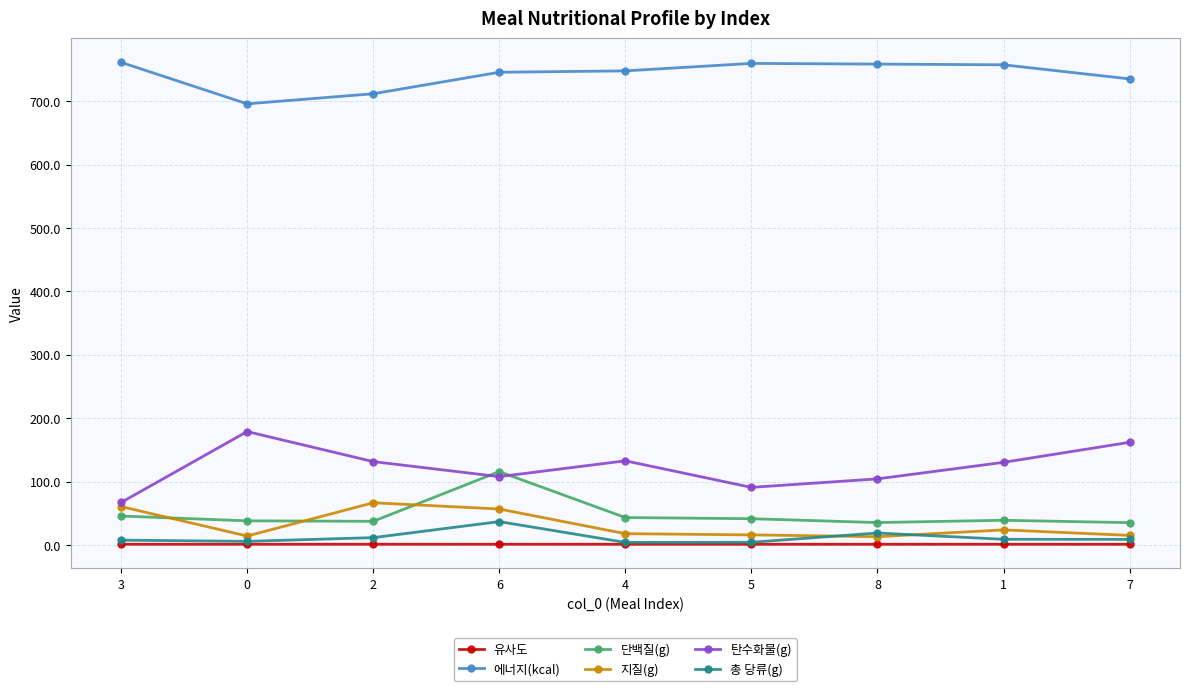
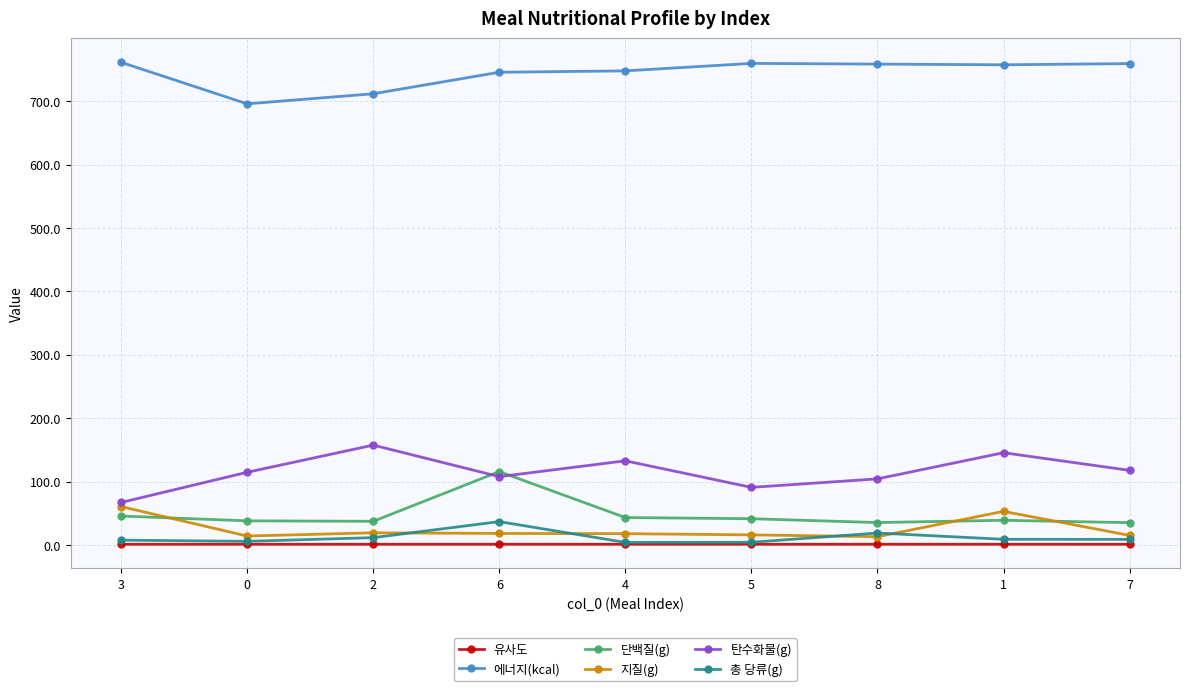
  {
    "유사도": {
      "3": 0,
      "0": 0,
      "2": 0,
      "6": 0,
      "8": 0,
      "1": 0,
      "7": 0
    },
    "에너지(kcal)": {
      "3": 760,
      "0": 700,
      "2": 710,
      "6": 750,
      "4": 750,
      "5": 760,
      "8": 760,
      "1": 760,
-     "7": 740
+     "7": 760
    },
    "지질(g)": {
      "3": 60,
      "0": 10,
-     "2": 70,
-     "6": 60,
+     "2": 20,
+     "6": 20,
      "4": 20,
      "5": 20,
      "8": 10,
-     "1": 20,
+     "1": 50,
      "7": 10
    },
    "탄수화물(g)": {
      "3": 70,
-     "0": 180,
-     "2": 130,
+     "0": 110,
+     "2": 160,
      "6": 110,
      "4": 130,
      "5": 90,
      "8": 100,
-     "1": 130,
-     "7": 160
+     "1": 150,
+     "7": 120
    }
  }
